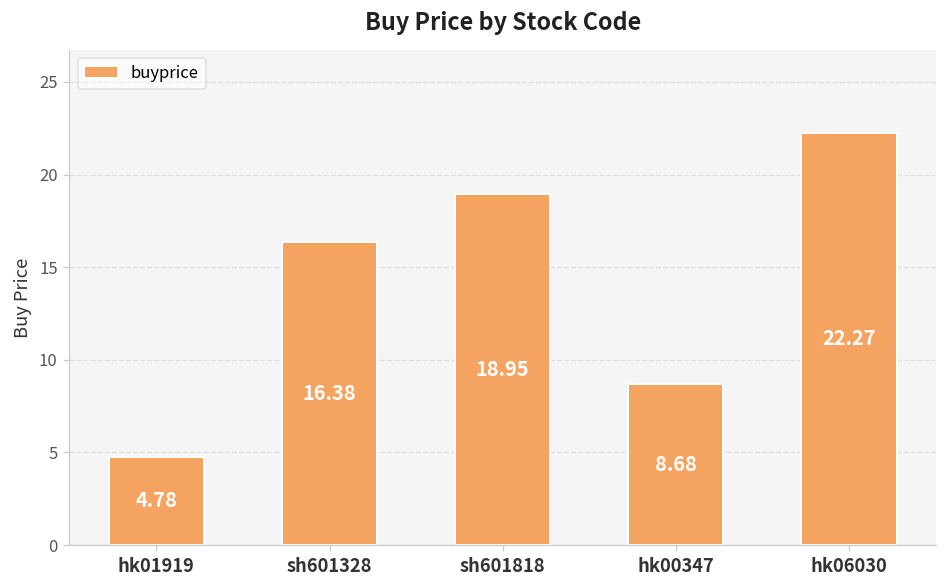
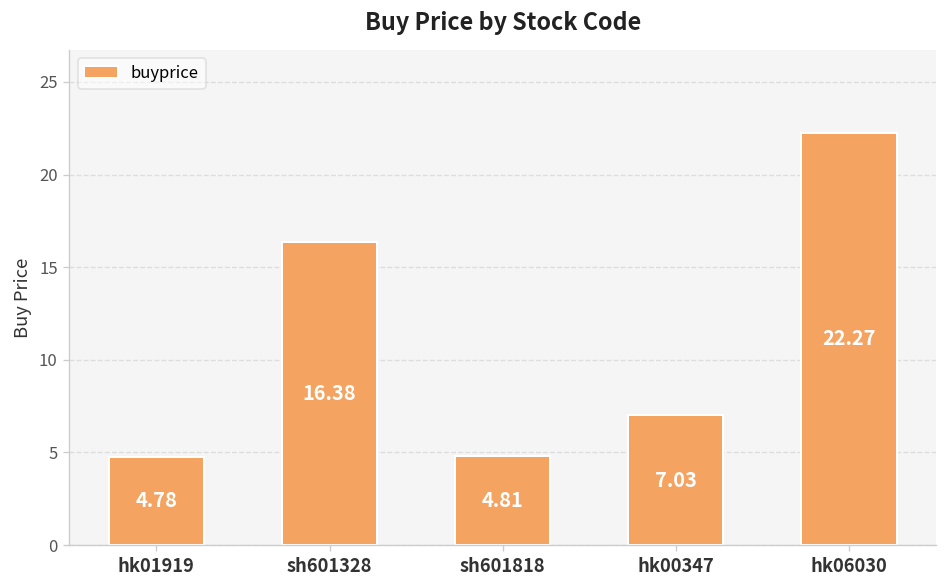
  {
    "hk01919": 4.78,
    "sh601328": 16.38,
-   "sh601818": 18.95,
-   "hk00347": 8.68,
+   "sh601818": 4.81,
+   "hk00347": 7.03,
    "hk06030": 22.27
  }
